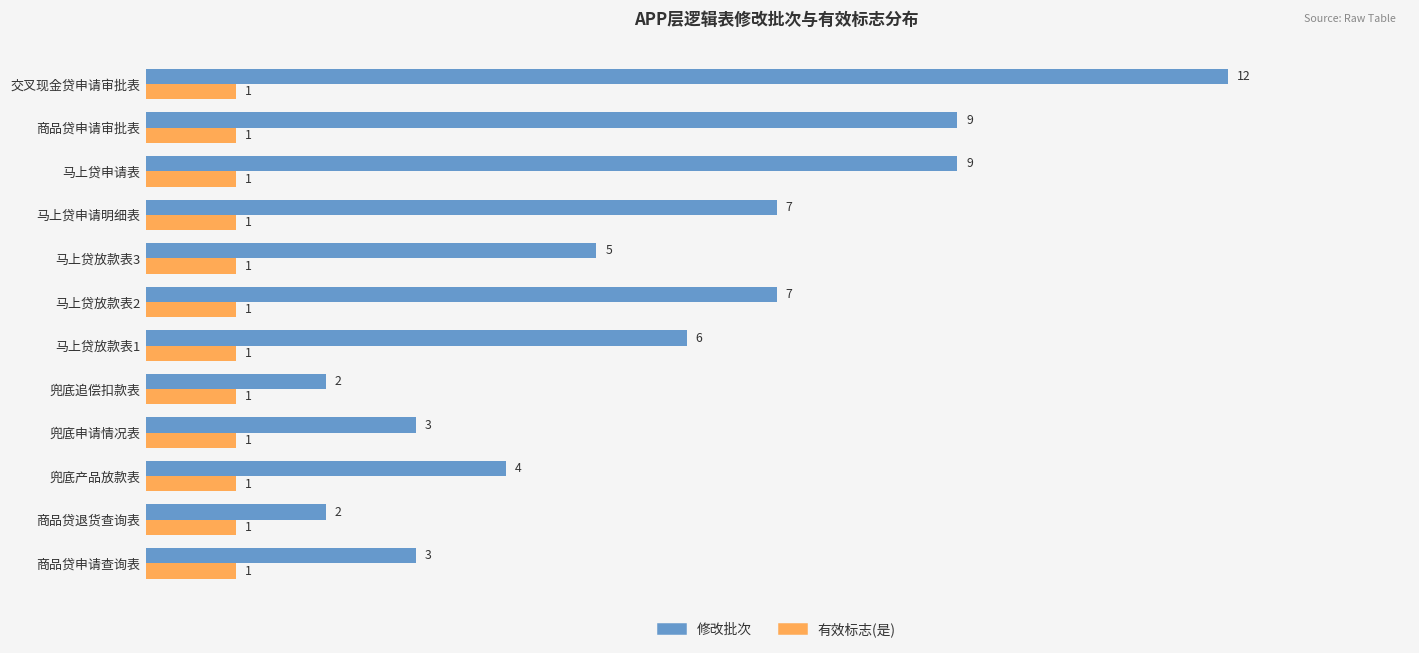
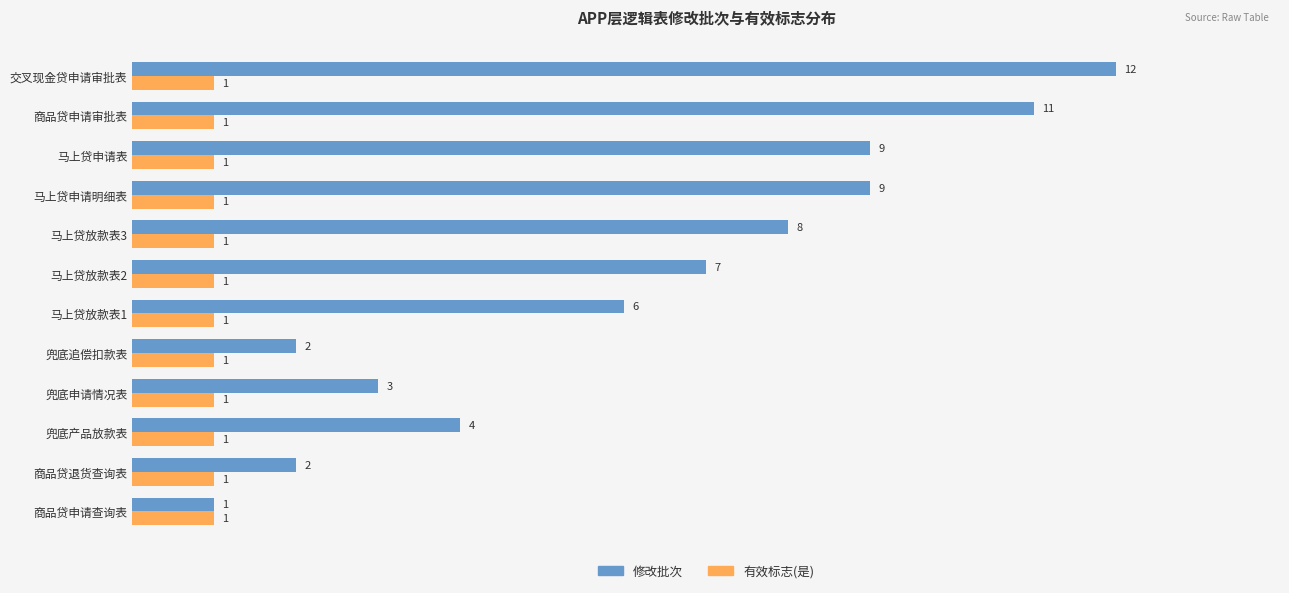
  {
    "修改批次": {
      "交叉现金贷申请审批表": 12,
-     "商品贷申请审批表": 9,
+     "商品贷申请审批表": 11,
      "马上贷申请表": 9,
-     "马上贷申请明细表": 7,
-     "马上贷放款表3": 5,
+     "马上贷申请明细表": 9,
+     "马上贷放款表3": 8,
      "马上贷放款表2": 7,
      "马上贷放款表1": 6,
      "兜底追偿扣款表": 2,
      "兜底申请情况表": 3,
      "兜底产品放款表": 4,
      "商品贷退货查询表": 2,
-     "商品贷申请查询表": 3
+     "商品贷申请查询表": 1
    },
    "有效标志(是)": {
      "交叉现金贷申请审批表": 1,
      "商品贷申请审批表": 1,
      "马上贷申请表": 1,
      "马上贷申请明细表": 1,
      "马上贷放款表3": 1,
      "马上贷放款表2": 1,
      "马上贷放款表1": 1,
      "兜底追偿扣款表": 1,
      "兜底申请情况表": 1,
      "兜底产品放款表": 1,
      "商品贷退货查询表": 1,
      "商品贷申请查询表": 1
    }
  }
